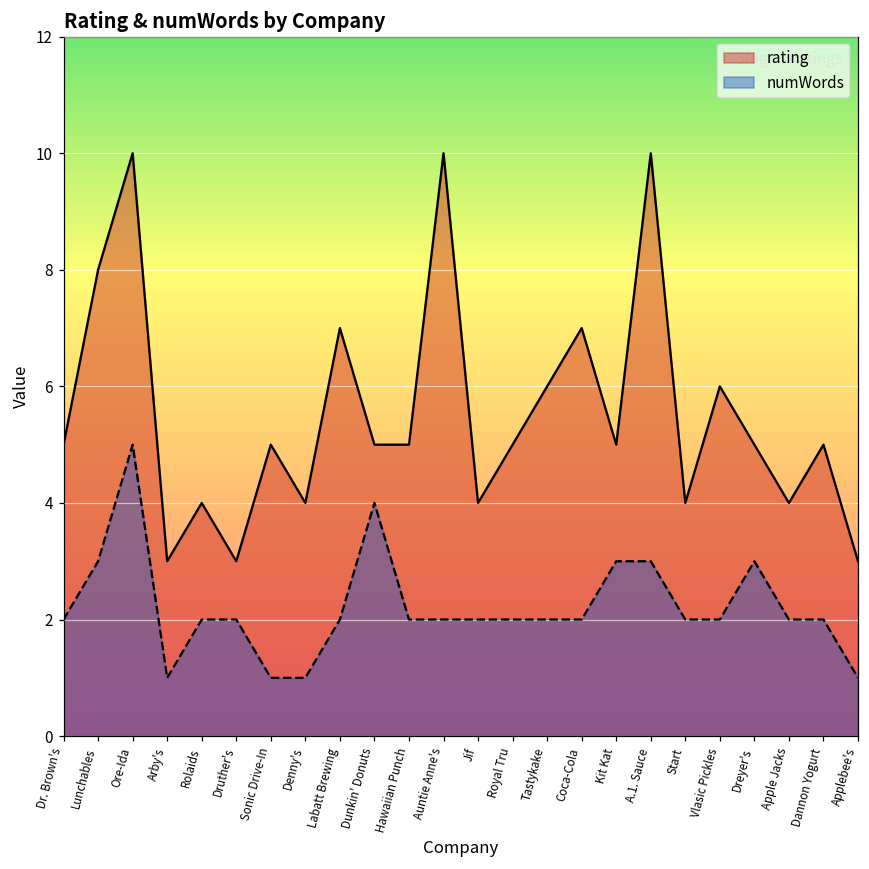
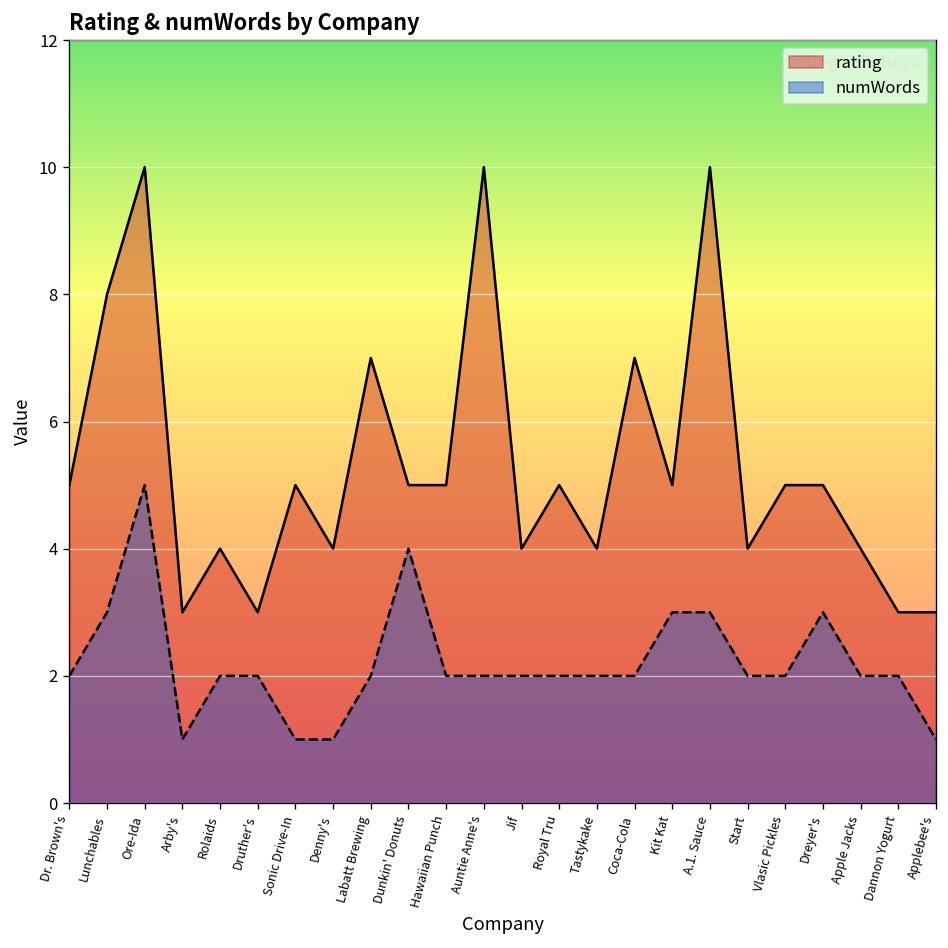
  {
    "rating": {
      "Dr. Brown's": 5,
      "Lunchables": 8,
      "Ore-Ida": 10,
      "Arby's": 3,
      "Rolaids": 4,
      "Druther's": 3,
      "Sonic Drive-In": 5,
      "Denny's": 4,
      "Labatt Brewing": 7,
      "Dunkin' Donuts": 5,
      "Hawaiian Punch": 5,
      "Auntie Anne's": 10,
      "Jif": 4,
      "Royal Tru": 5,
-     "Tastykake": 6,
+     "Tastykake": 4,
      "Coca-Cola": 7,
      "Kit Kat": 5,
      "A.1. Sauce": 10,
      "Start": 4,
-     "Vlasic Pickles": 6,
+     "Vlasic Pickles": 5,
      "Dreyer's": 5,
      "Apple Jacks": 4,
-     "Dannon Yogurt": 5,
+     "Dannon Yogurt": 3,
      "Applebee's": 3
    },
    "numWords": {
      "Dr. Brown's": 2,
      "Lunchables": 3,
      "Ore-Ida": 5,
      "Arby's": 1,
      "Rolaids": 2,
      "Druther's": 2,
      "Sonic Drive-In": 1,
      "Denny's": 1,
      "Labatt Brewing": 2,
      "Dunkin' Donuts": 4,
      "Hawaiian Punch": 2,
      "Auntie Anne's": 2,
      "Jif": 2,
      "Royal Tru": 2,
      "Tastykake": 2,
      "Coca-Cola": 2,
      "Kit Kat": 3,
      "A.1. Sauce": 3,
      "Start": 2,
      "Vlasic Pickles": 2,
      "Dreyer's": 3,
      "Apple Jacks": 2,
      "Dannon Yogurt": 2,
      "Applebee's": 1
    }
  }
